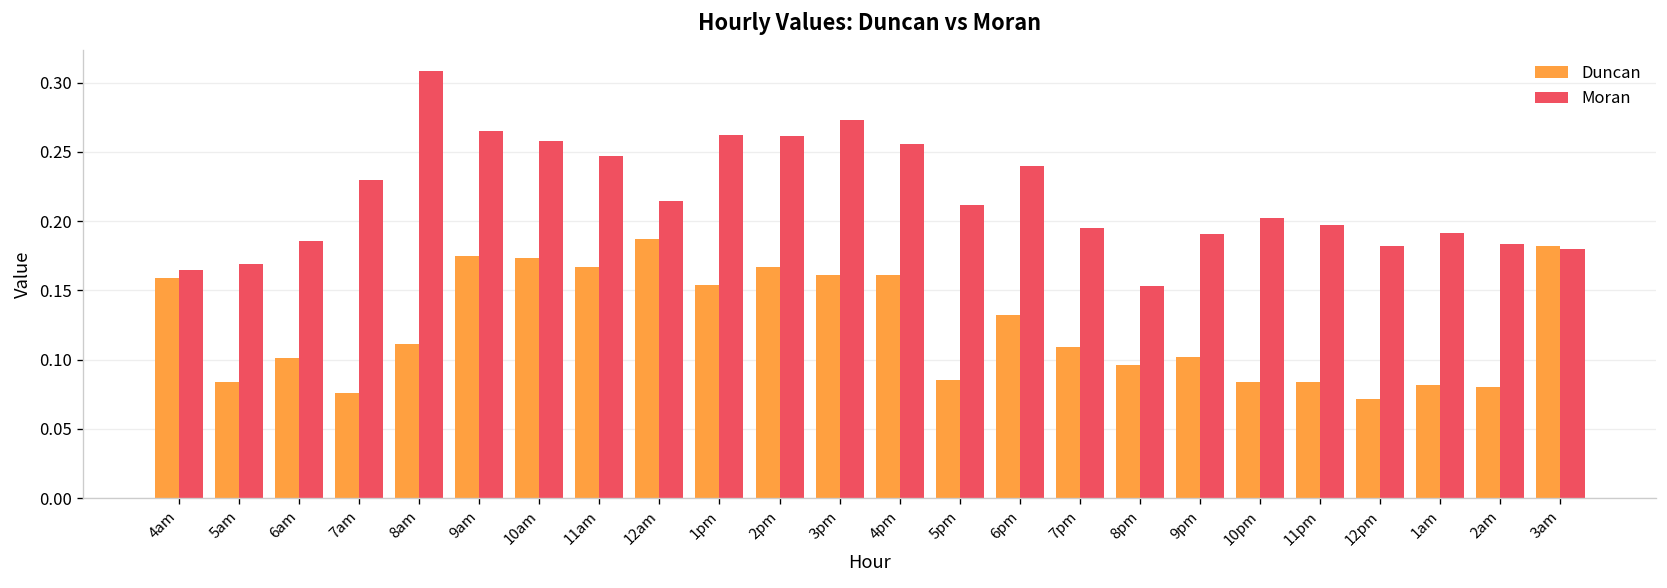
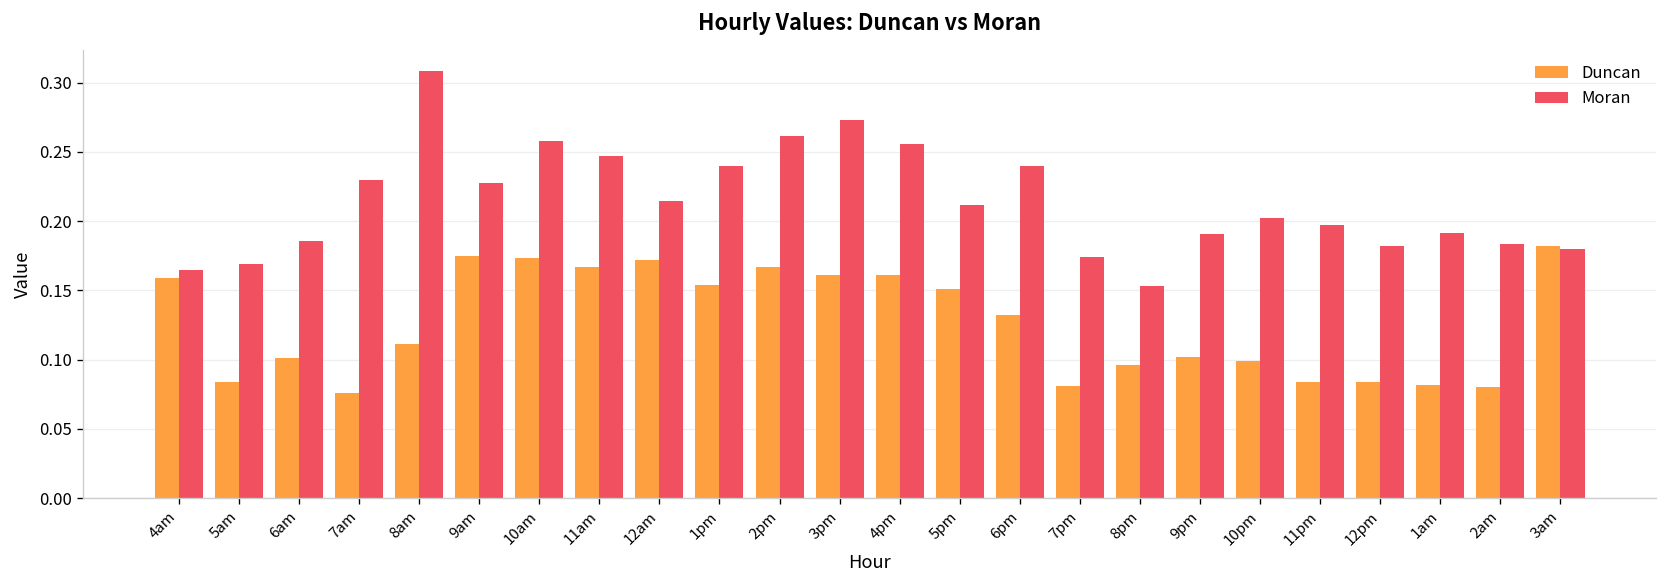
  {
    "Duncan": {
      "4am": 0.159,
      "5am": 0.084,
      "6am": 0.101,
      "7am": 0.076,
      "8am": 0.112,
      "9am": 0.175,
      "10am": 0.174,
      "11am": 0.167,
-     "12am": 0.187,
+     "12am": 0.172,
      "1pm": 0.154,
      "2pm": 0.167,
      "3pm": 0.161,
      "4pm": 0.161,
-     "5pm": 0.085,
+     "5pm": 0.151,
      "6pm": 0.132,
-     "7pm": 0.109,
+     "7pm": 0.081,
      "8pm": 0.096,
      "9pm": 0.102,
-     "10pm": 0.084,
+     "10pm": 0.099,
      "11pm": 0.084,
-     "12pm": 0.072,
+     "12pm": 0.084,
      "1am": 0.081,
      "2am": 0.081,
      "3am": 0.182
    },
    "Moran": {
      "4am": 0.165,
      "5am": 0.169,
      "6am": 0.186,
      "7am": 0.230,
      "8am": 0.308,
-     "9am": 0.265,
+     "9am": 0.227,
      "10am": 0.258,
      "11am": 0.247,
      "12am": 0.215,
-     "1pm": 0.262,
+     "1pm": 0.240,
      "2pm": 0.261,
      "3pm": 0.273,
      "4pm": 0.256,
      "5pm": 0.212,
      "6pm": 0.239,
-     "7pm": 0.195,
+     "7pm": 0.174,
      "8pm": 0.153,
      "9pm": 0.191,
      "10pm": 0.202,
      "11pm": 0.197,
      "12pm": 0.182,
      "1am": 0.192,
      "2am": 0.184,
      "3am": 0.180
    }
  }
